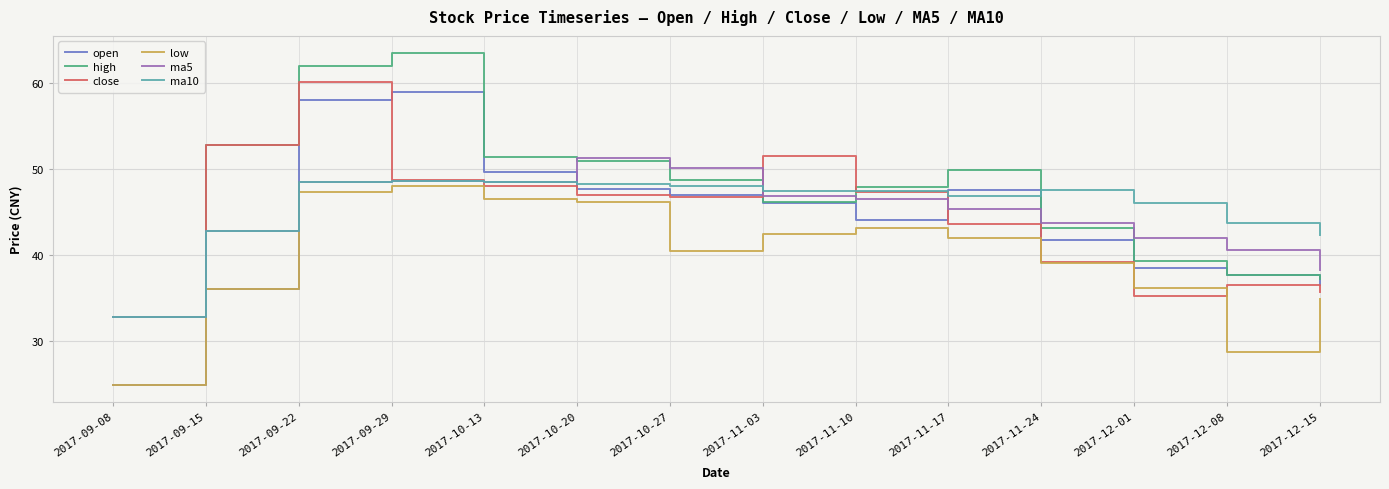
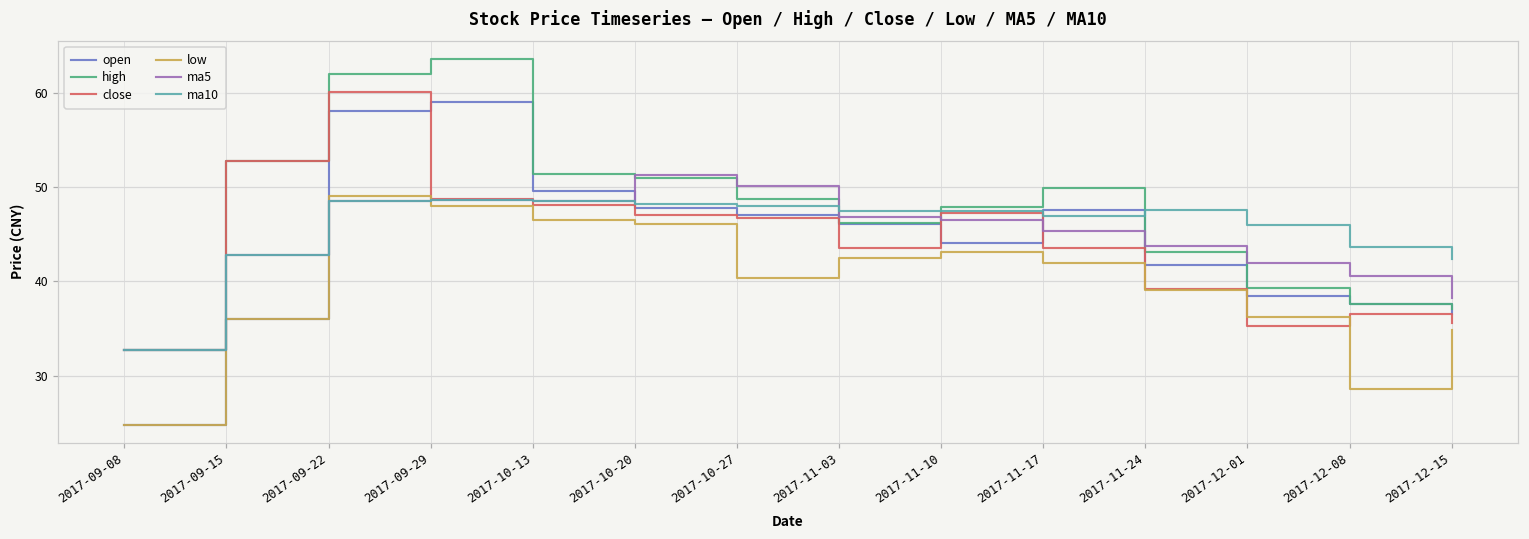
  {
    "close": {
      "2017-09-22": 60,
      "2017-10-13": 48,
      "2017-10-20": 47,
      "2017-10-27": 47,
-     "2017-11-03": 52,
+     "2017-11-03": 44,
      "2017-11-17": 44,
      "2017-12-01": 35,
      "2017-12-08": 37,
      "2017-12-15": 36
    },
    "low": {
-     "2017-09-22": 47,
+     "2017-09-22": 49,
      "2017-09-29": 48,
      "2017-10-13": 47,
      "2017-10-20": 46,
      "2017-10-27": 40,
      "2017-11-03": 42,
      "2017-11-10": 43,
      "2017-11-17": 42,
      "2017-12-01": 36,
      "2017-12-08": 29,
      "2017-12-15": 35
    }
  }
